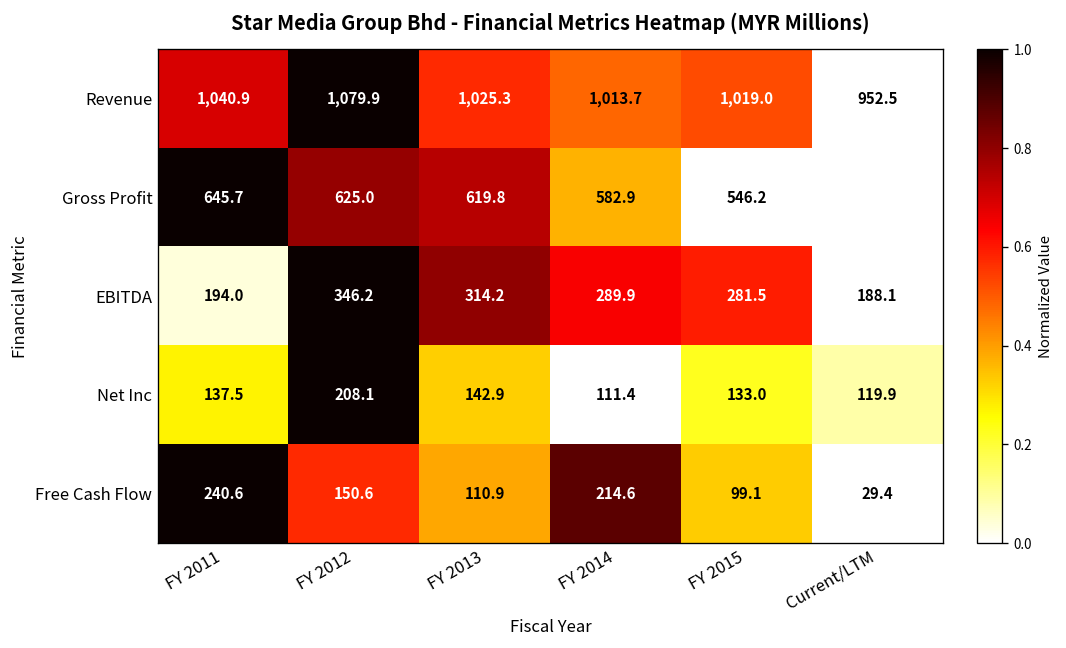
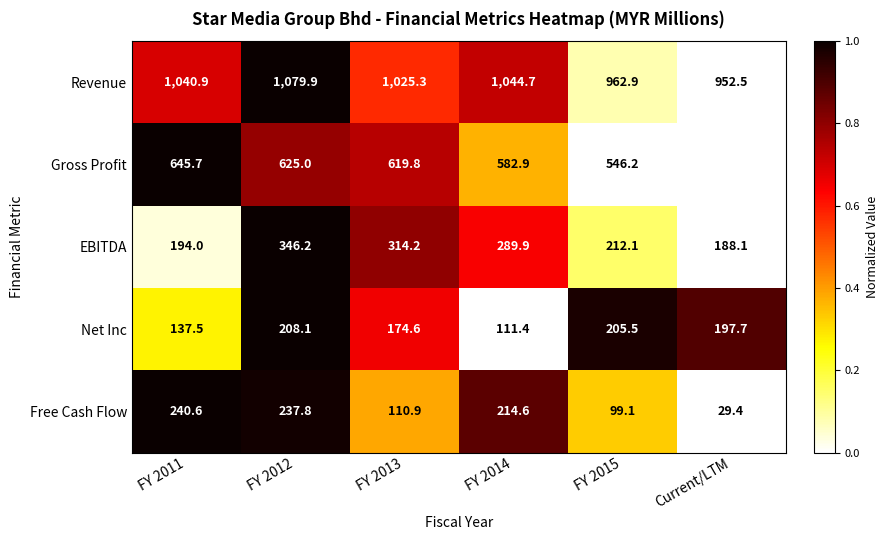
  {
    "Revenue": {
      "FY 2011": "1,040.9",
      "FY 2012": "1,079.9",
      "FY 2013": "1,025.3",
-     "FY 2014": "1,013.7",
-     "FY 2015": "1,019.0",
+     "FY 2014": "1,044.7",
+     "FY 2015": "962.9",
      "Current/LTM": "952.5"
    },
    "Gross Profit": {
      "FY 2011": "645.7",
      "FY 2012": "625.0",
      "FY 2013": "619.8",
      "FY 2014": "582.9",
      "FY 2015": "546.2"
    },
    "EBITDA": {
      "FY 2011": "194.0",
      "FY 2012": "346.2",
      "FY 2013": "314.2",
      "FY 2014": "289.9",
-     "FY 2015": "281.5",
+     "FY 2015": "212.1",
      "Current/LTM": "188.1"
    },
    "Net Inc": {
      "FY 2011": "137.5",
      "FY 2012": "208.1",
-     "FY 2013": "142.9",
+     "FY 2013": "174.6",
      "FY 2014": "111.4",
-     "FY 2015": "133.0",
-     "Current/LTM": "119.9"
+     "FY 2015": "205.5",
+     "Current/LTM": "197.7"
    },
    "Free Cash Flow": {
      "FY 2011": "240.6",
-     "FY 2012": "150.6",
+     "FY 2012": "237.8",
      "FY 2013": "110.9",
      "FY 2014": "214.6",
      "FY 2015": "99.1",
      "Current/LTM": "29.4"
    }
  }
